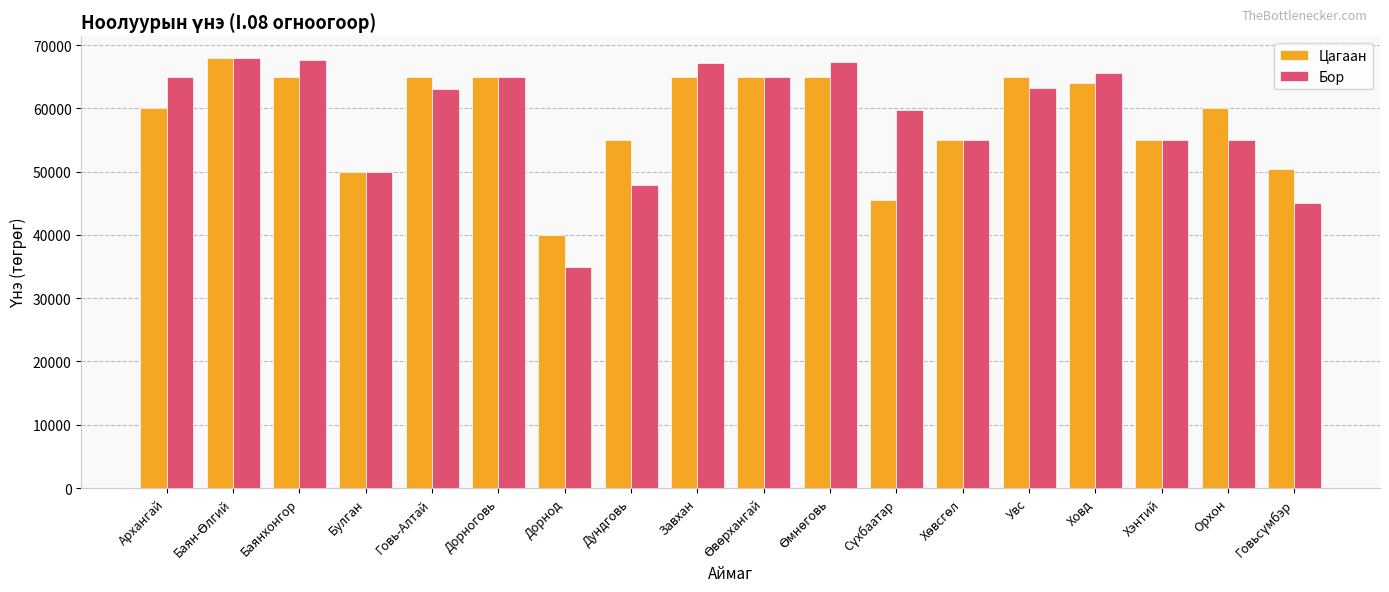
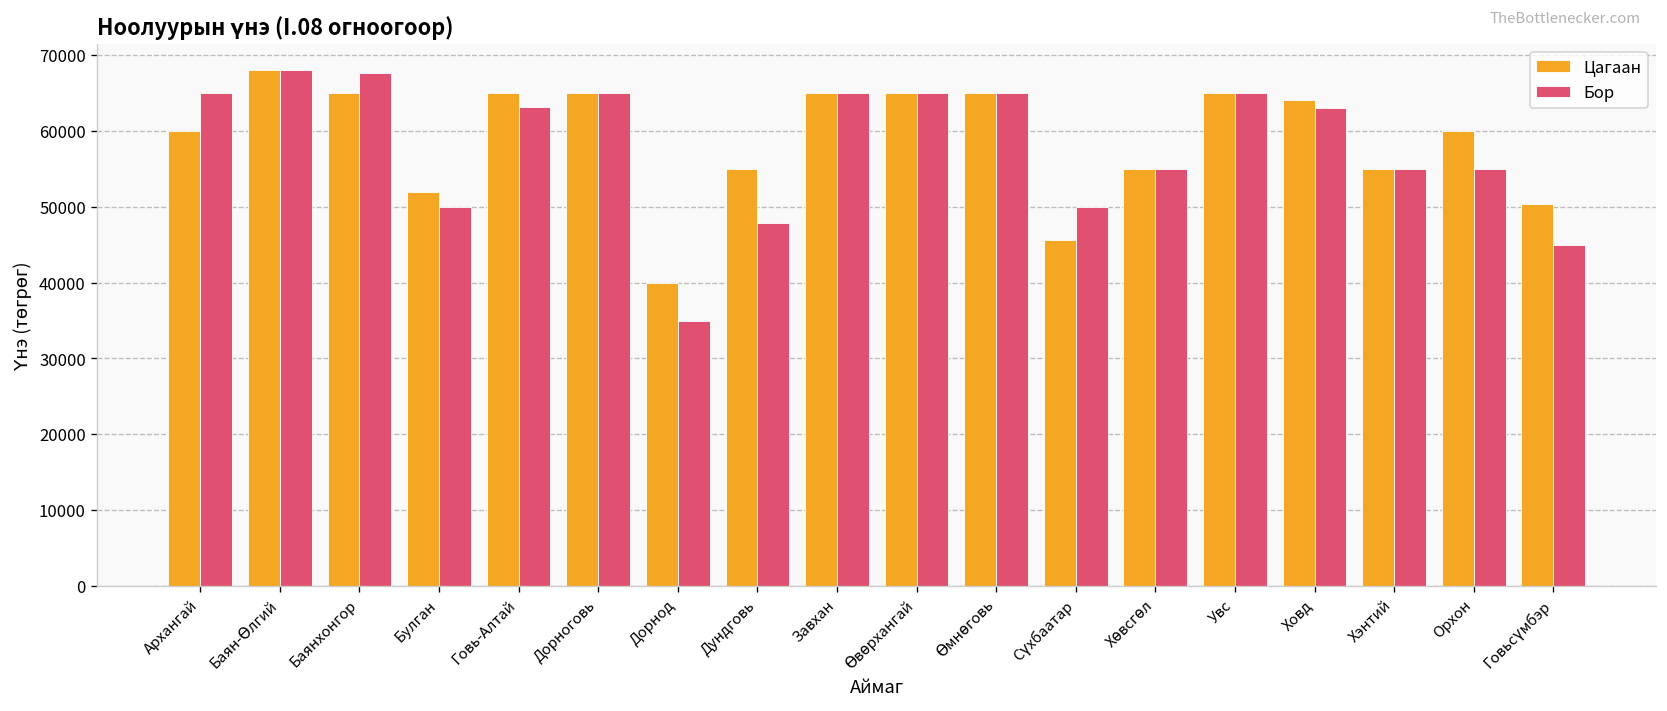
  {
    "Цагаан": {
      "Архангай": 60000,
      "Баян-Өлгий": 68000,
      "Баянхонгор": 65000,
-     "Булган": 50000,
+     "Булган": 52000,
      "Говь-Алтай": 65000,
      "Дорноговь": 65000,
      "Дорнод": 40000,
      "Дундговь": 55000,
      "Завхан": 65000,
      "Өвөрхангай": 65000,
      "Өмнөговь": 65000,
      "Сүхбаатар": 46000,
      "Хөвсгөл": 55000,
      "Увс": 65000,
      "Ховд": 64000,
      "Хэнтий": 55000,
      "Орхон": 60000,
      "Говьсүмбэр": 50000
    },
    "Бор": {
      "Архангай": 65000,
      "Баян-Өлгий": 68000,
      "Баянхонгор": 68000,
      "Булган": 50000,
      "Говь-Алтай": 63000,
      "Дорноговь": 65000,
      "Дорнод": 35000,
      "Дундговь": 48000,
-     "Завхан": 67000,
+     "Завхан": 65000,
      "Өвөрхангай": 65000,
-     "Өмнөговь": 67000,
-     "Сүхбаатар": 60000,
+     "Өмнөговь": 65000,
+     "Сүхбаатар": 50000,
      "Хөвсгөл": 55000,
-     "Увс": 63000,
-     "Ховд": 66000,
+     "Увс": 65000,
+     "Ховд": 63000,
      "Хэнтий": 55000,
      "Орхон": 55000,
      "Говьсүмбэр": 45000
    }
  }
